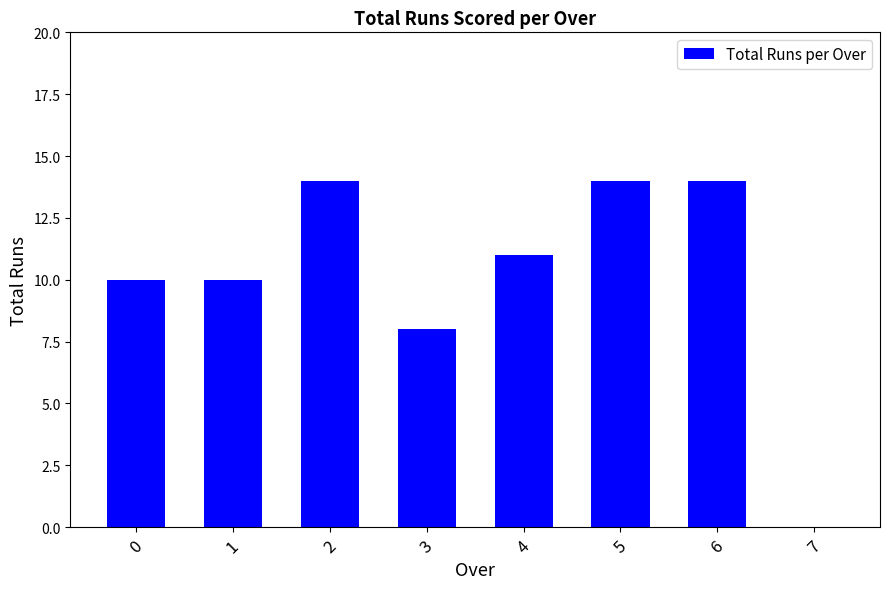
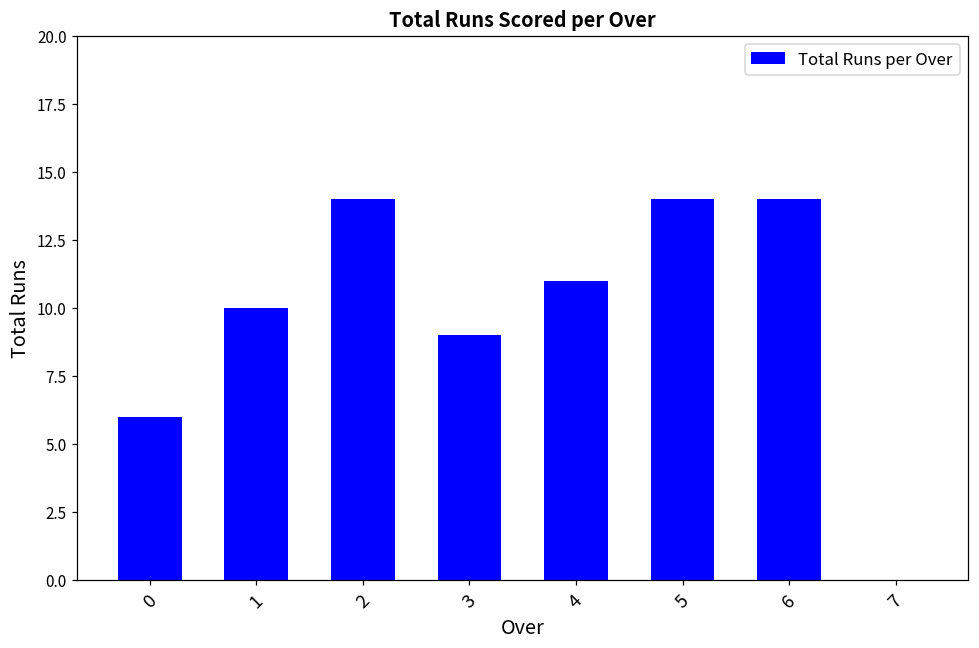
  {
-   "0": 10,
+   "0": 6,
    "1": 10,
    "2": 14,
-   "3": 8,
+   "3": 9,
    "4": 11,
    "5": 14,
    "6": 14,
    "7": 0
  }
